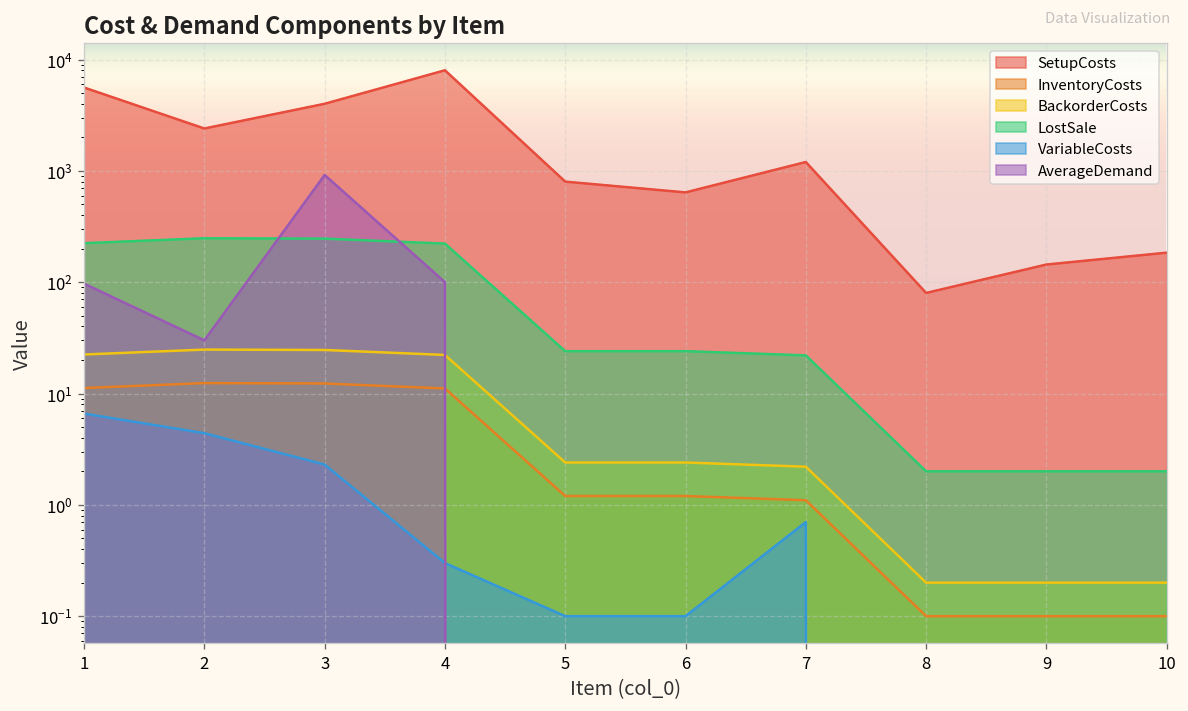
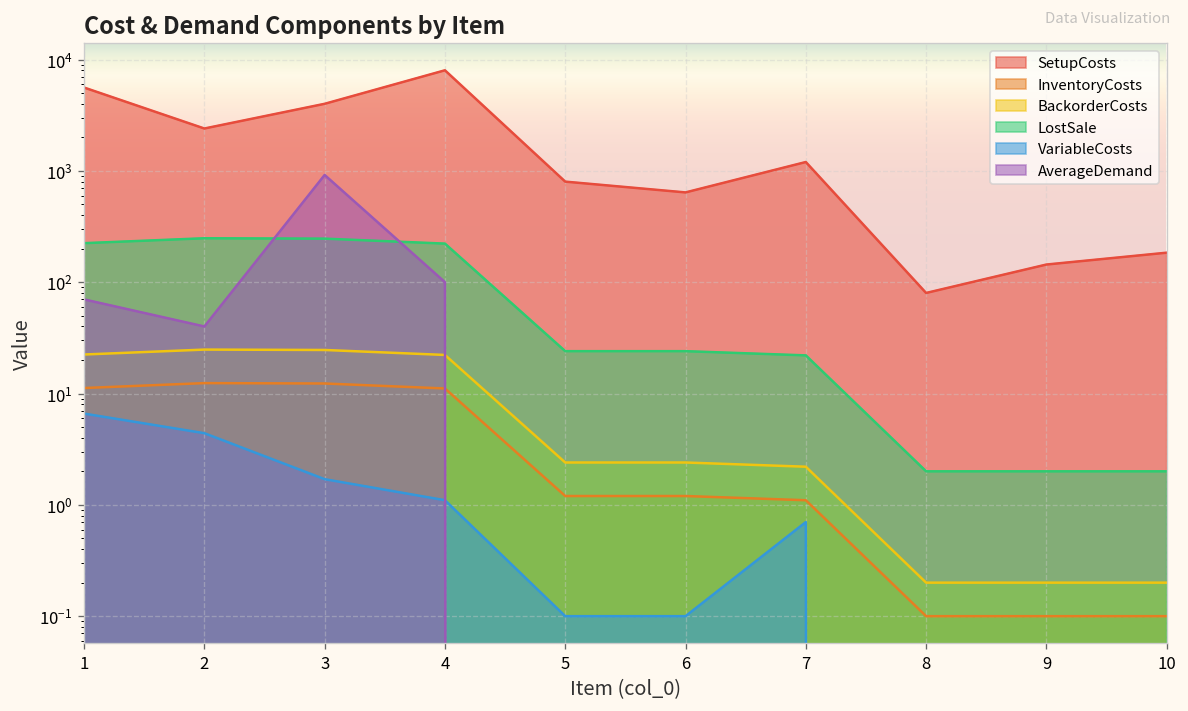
  {
    "BackorderCosts": {
      "1": 22,
      "2": 25,
      "3": 25,
      "4": 22,
      "5": 2.4,
      "6": 2.4,
      "7": 2.2,
      "8": 0.2,
      "9": 0.2,
      "10": 0.2
    },
    "LostSale": {
      "1": 220,
      "2": 250,
      "3": 250,
      "4": 220,
      "5": 24,
      "6": 24,
      "7": 22,
      "8": 2.0,
      "9": 2.0,
      "10": 2.0
    },
    "VariableCosts": {
      "1": 7,
      "2": 4,
-     "3": 2.3,
-     "4": 0.3,
+     "3": 1.7,
+     "4": 1.1,
      "5": 0.1,
      "6": 0.1,
      "7": 0.7
    },
    "AverageDemand": {
-     "1": 100,
-     "2": 30,
+     "1": 70,
+     "2": 40,
      "3": 900,
      "4": 100
    }
  }
